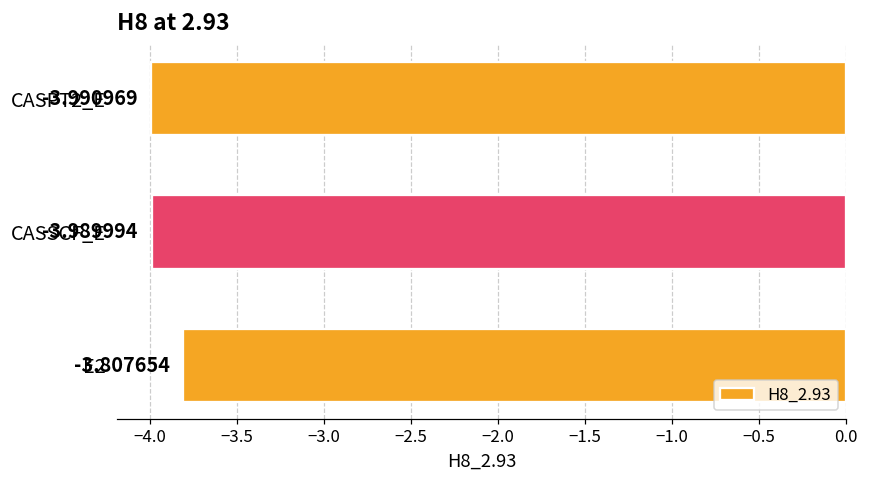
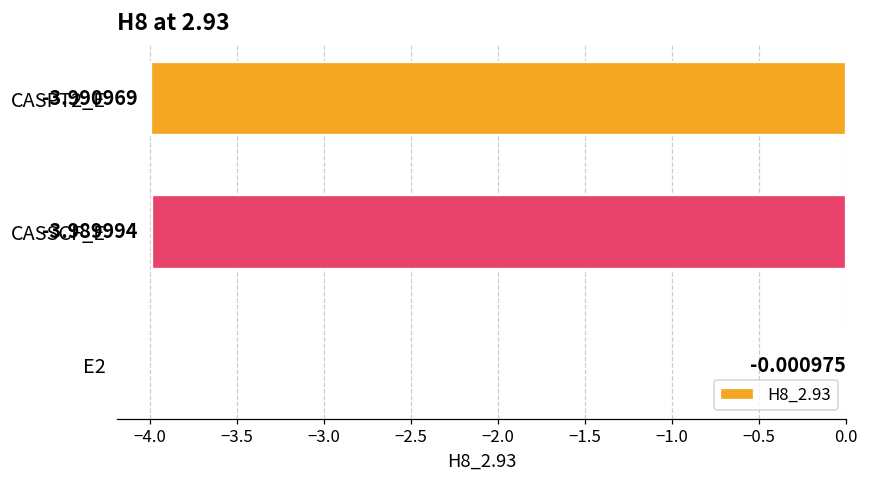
  {
    "CASPT2_E": -3.990969,
    "CASSCF_E": -3.989994,
-   "E2": -3.807654
+   "E2": -0.000975
  }
